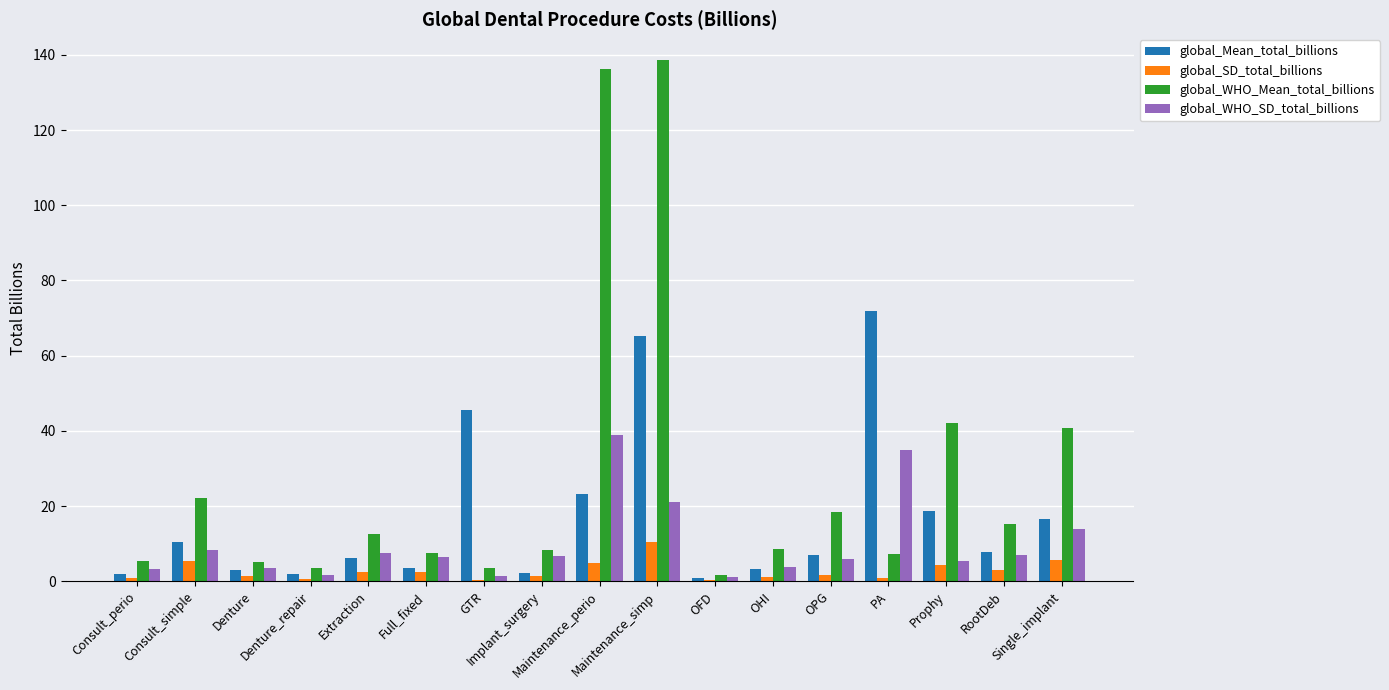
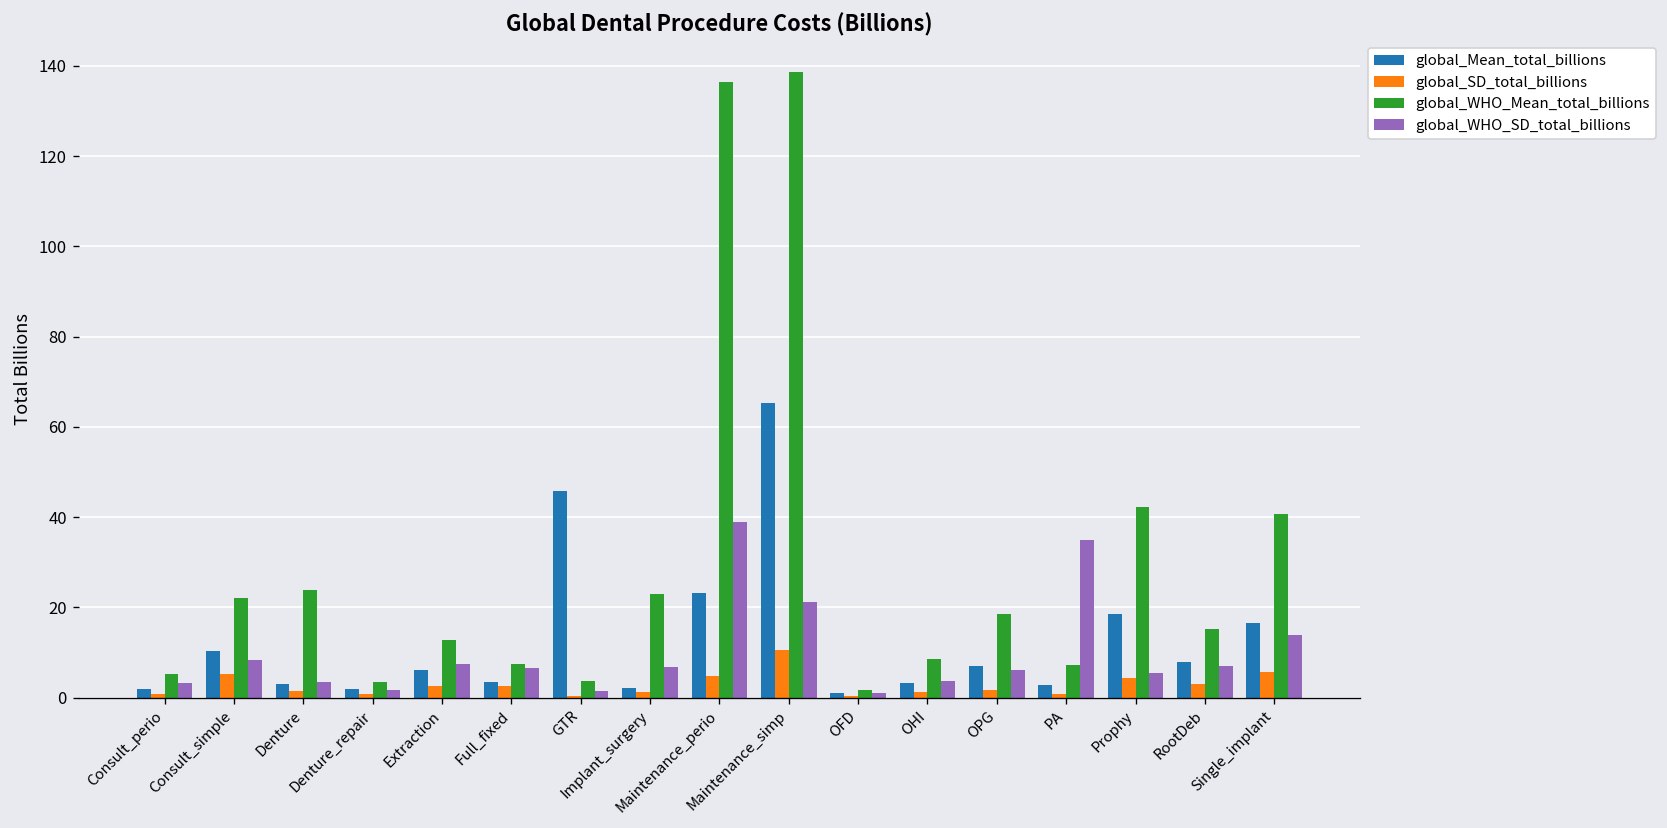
  {
    "global_Mean_total_billions": {
      "Consult_perio": 2,
      "Consult_simple": 10,
      "Denture": 3,
      "Denture_repair": 2,
      "Extraction": 6,
      "Full_fixed": 3,
      "GTR": 46,
      "Implant_surgery": 2,
      "Maintenance_perio": 23,
      "Maintenance_simp": 65,
      "OFD": 1,
      "OHI": 3,
      "OPG": 7,
-     "PA": 72,
+     "PA": 3,
      "Prophy": 19,
      "RootDeb": 8,
      "Single_implant": 16
    },
    "global_SD_total_billions": {
      "Consult_perio": 1,
      "Consult_simple": 5,
      "Denture": 1,
      "Denture_repair": 1,
      "Extraction": 3,
      "Full_fixed": 3,
      "Implant_surgery": 1,
      "Maintenance_perio": 5,
      "Maintenance_simp": 10,
      "OHI": 1,
      "OPG": 2,
      "PA": 1,
      "Prophy": 4,
      "RootDeb": 3,
      "Single_implant": 6
    },
    "global_WHO_Mean_total_billions": {
      "Consult_perio": 5,
      "Consult_simple": 22,
-     "Denture": 5,
+     "Denture": 24,
      "Denture_repair": 4,
      "Extraction": 13,
      "Full_fixed": 7,
      "GTR": 4,
-     "Implant_surgery": 8,
+     "Implant_surgery": 23,
      "Maintenance_perio": 136,
      "Maintenance_simp": 139,
      "OFD": 2,
      "OHI": 9,
      "OPG": 18,
      "PA": 7,
      "Prophy": 42,
      "RootDeb": 15,
      "Single_implant": 41
    },
    "global_WHO_SD_total_billions": {
      "Consult_perio": 3,
      "Consult_simple": 8,
      "Denture": 4,
      "Denture_repair": 2,
      "Extraction": 7,
      "Full_fixed": 6,
      "GTR": 1,
      "Implant_surgery": 7,
      "Maintenance_perio": 39,
      "Maintenance_simp": 21,
      "OFD": 1,
      "OHI": 4,
      "OPG": 6,
      "PA": 35,
      "Prophy": 5,
      "RootDeb": 7,
      "Single_implant": 14
    }
  }
